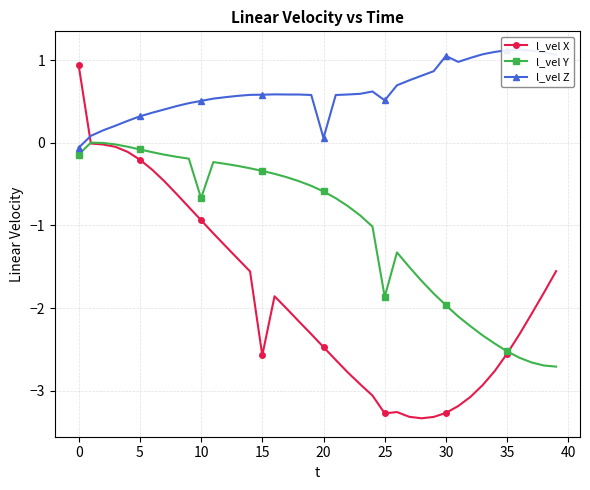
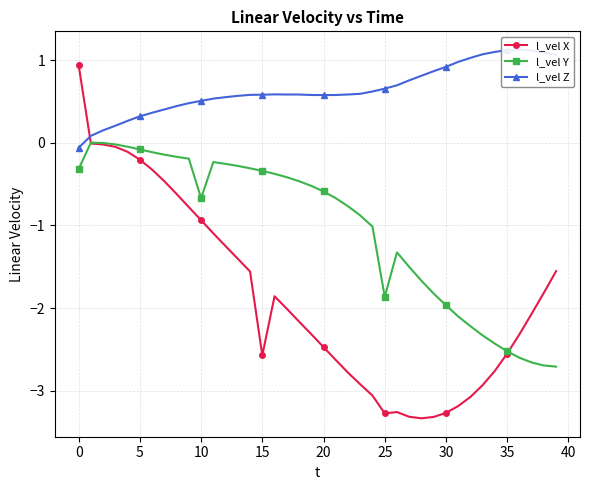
  {
    "l_vel X": {
      "0": 0.9,
      "5": -0.2,
      "10": -0.9,
      "15": -2.6,
      "20": -2.5,
      "25": -3.3,
      "30": -3.3
    },
    "l_vel Y": {
-     "0": -0.1,
+     "0": -0.3,
      "5": -0.1,
      "10": -0.7,
      "15": -0.3,
      "20": -0.6,
      "25": -1.9,
      "30": -2.0
    },
    "l_vel Z": {
      "0": -0.1,
      "5": 0.3,
      "10": 0.5,
      "15": 0.6,
-     "20": 0.1,
-     "25": 0.5,
-     "30": 1.0
+     "20": 0.6,
+     "25": 0.7,
+     "30": 0.9
    }
  }
